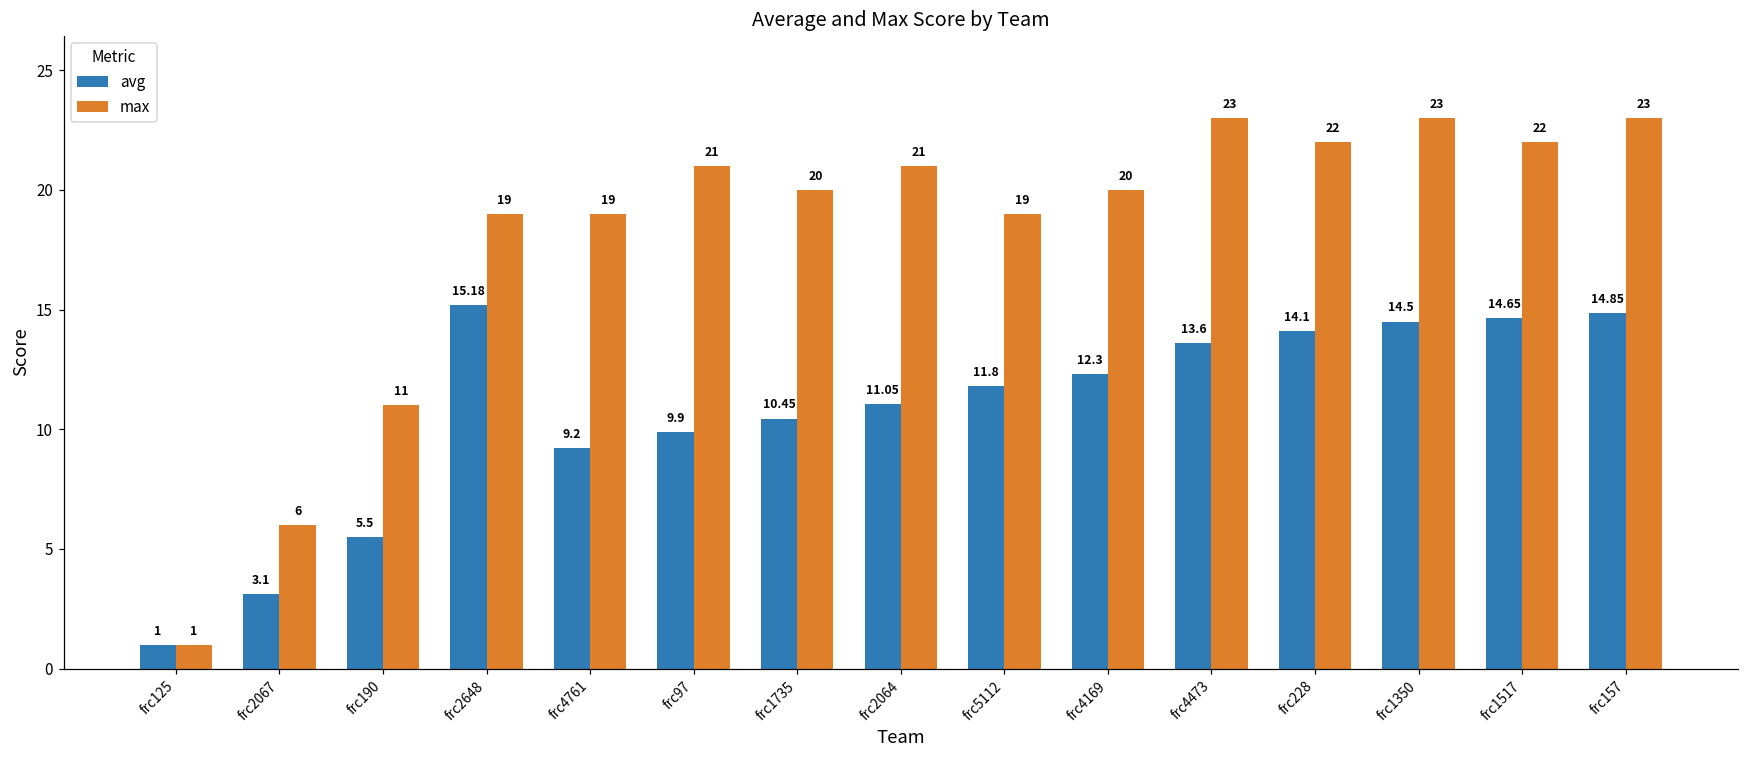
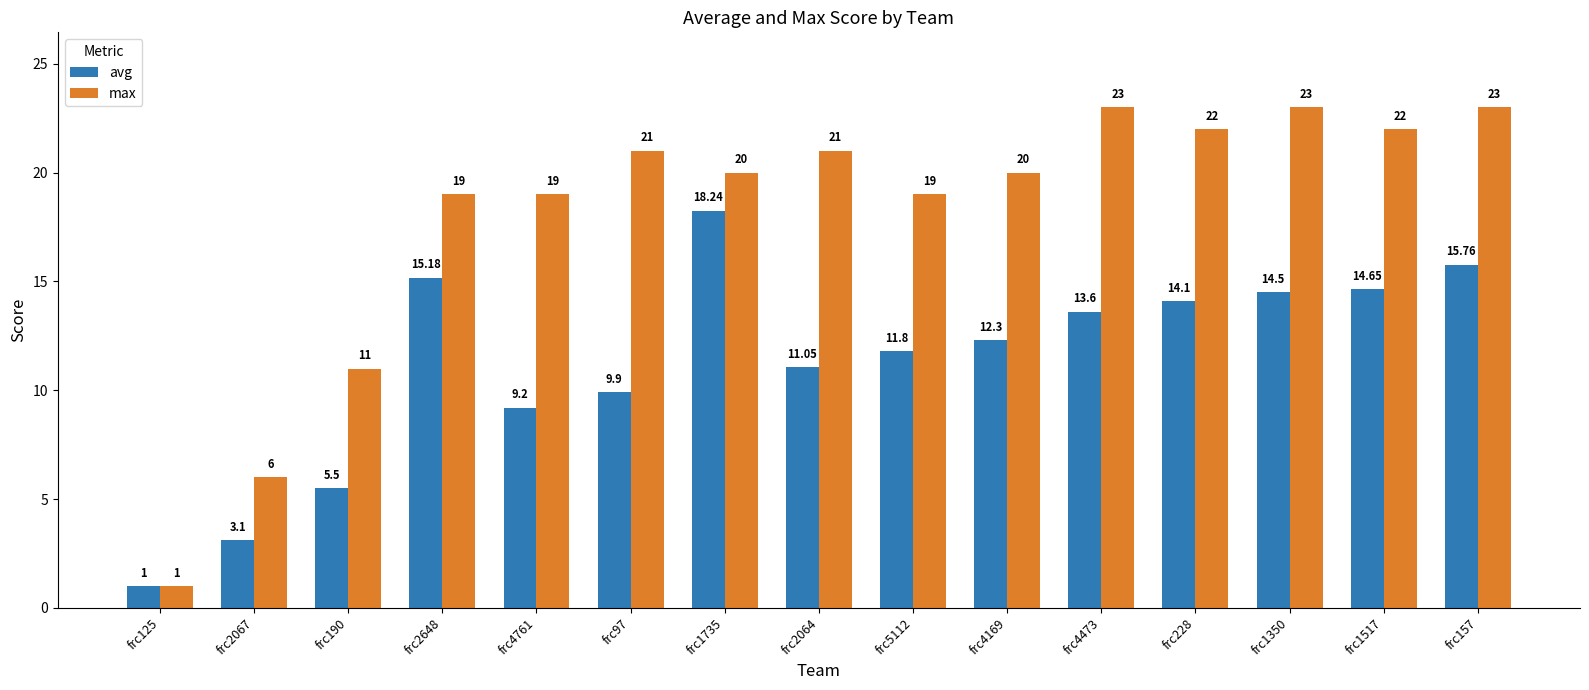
  {
    "avg": {
      "frc125": 1,
      "frc2067": 3.1,
      "frc190": 5.5,
      "frc2648": 15.18,
      "frc4761": 9.2,
      "frc97": 9.9,
-     "frc1735": 10.45,
+     "frc1735": 18.24,
      "frc2064": 11.05,
      "frc5112": 11.8,
      "frc4169": 12.3,
      "frc4473": 13.6,
      "frc228": 14.1,
      "frc1350": 14.5,
      "frc1517": 14.65,
-     "frc157": 14.85
+     "frc157": 15.76
    },
    "max": {
      "frc125": 1,
      "frc2067": 6,
      "frc190": 11,
      "frc2648": 19,
      "frc4761": 19,
      "frc97": 21,
      "frc1735": 20,
      "frc2064": 21,
      "frc5112": 19,
      "frc4169": 20,
      "frc4473": 23,
      "frc228": 22,
      "frc1350": 23,
      "frc1517": 22,
      "frc157": 23
    }
  }
